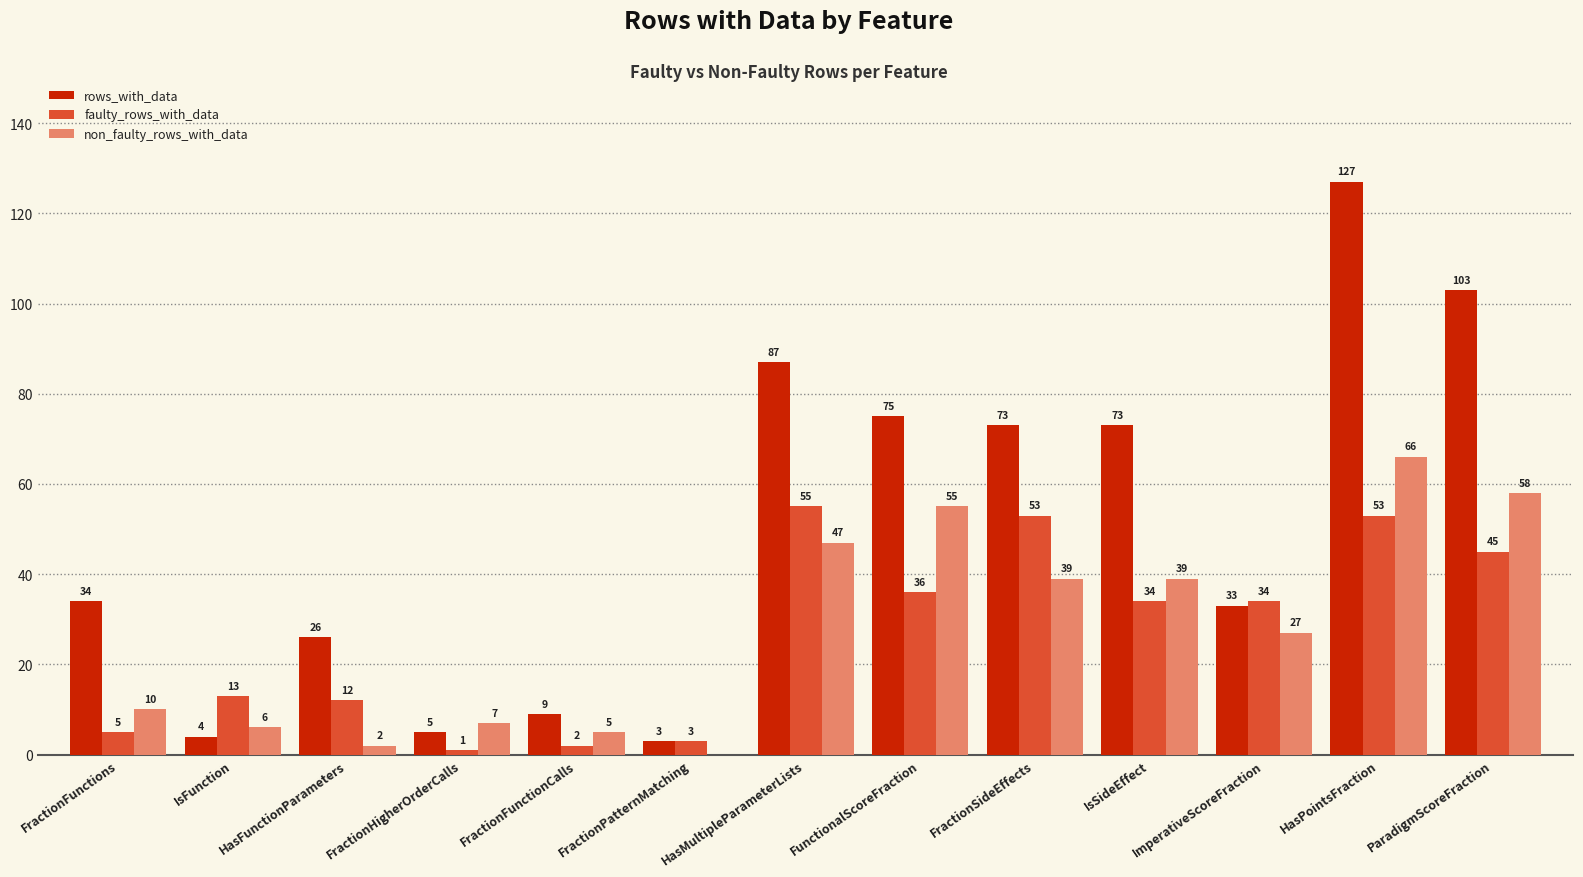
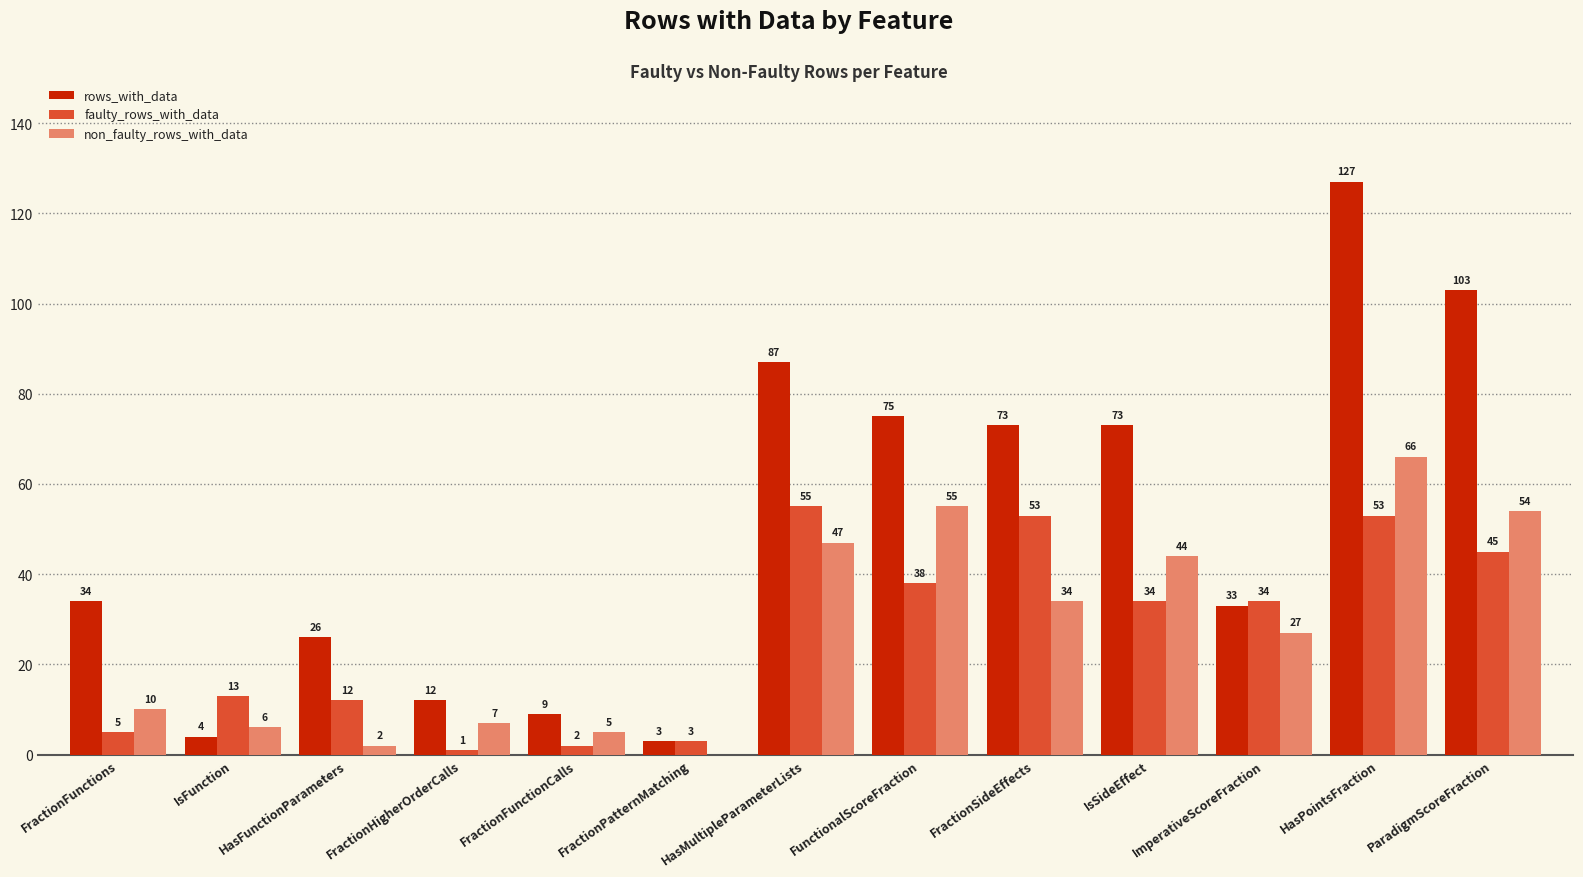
  {
    "rows_with_data": {
      "FractionFunctions": 34,
      "IsFunction": 4,
      "HasFunctionParameters": 26,
-     "FractionHigherOrderCalls": 5,
+     "FractionHigherOrderCalls": 12,
      "FractionFunctionCalls": 9,
      "FractionPatternMatching": 3,
      "HasMultipleParameterLists": 87,
      "FunctionalScoreFraction": 75,
      "FractionSideEffects": 73,
      "IsSideEffect": 73,
      "ImperativeScoreFraction": 33,
      "HasPointsFraction": 127,
      "ParadigmScoreFraction": 103
    },
    "faulty_rows_with_data": {
      "FractionFunctions": 5,
      "IsFunction": 13,
      "HasFunctionParameters": 12,
      "FractionHigherOrderCalls": 1,
      "FractionFunctionCalls": 2,
      "FractionPatternMatching": 3,
      "HasMultipleParameterLists": 55,
-     "FunctionalScoreFraction": 36,
+     "FunctionalScoreFraction": 38,
      "FractionSideEffects": 53,
      "IsSideEffect": 34,
      "ImperativeScoreFraction": 34,
      "HasPointsFraction": 53,
      "ParadigmScoreFraction": 45
    },
    "non_faulty_rows_with_data": {
      "FractionFunctions": 10,
      "IsFunction": 6,
      "HasFunctionParameters": 2,
      "FractionHigherOrderCalls": 7,
      "FractionFunctionCalls": 5,
      "HasMultipleParameterLists": 47,
      "FunctionalScoreFraction": 55,
-     "FractionSideEffects": 39,
-     "IsSideEffect": 39,
+     "FractionSideEffects": 34,
+     "IsSideEffect": 44,
      "ImperativeScoreFraction": 27,
      "HasPointsFraction": 66,
-     "ParadigmScoreFraction": 58
+     "ParadigmScoreFraction": 54
    }
  }
